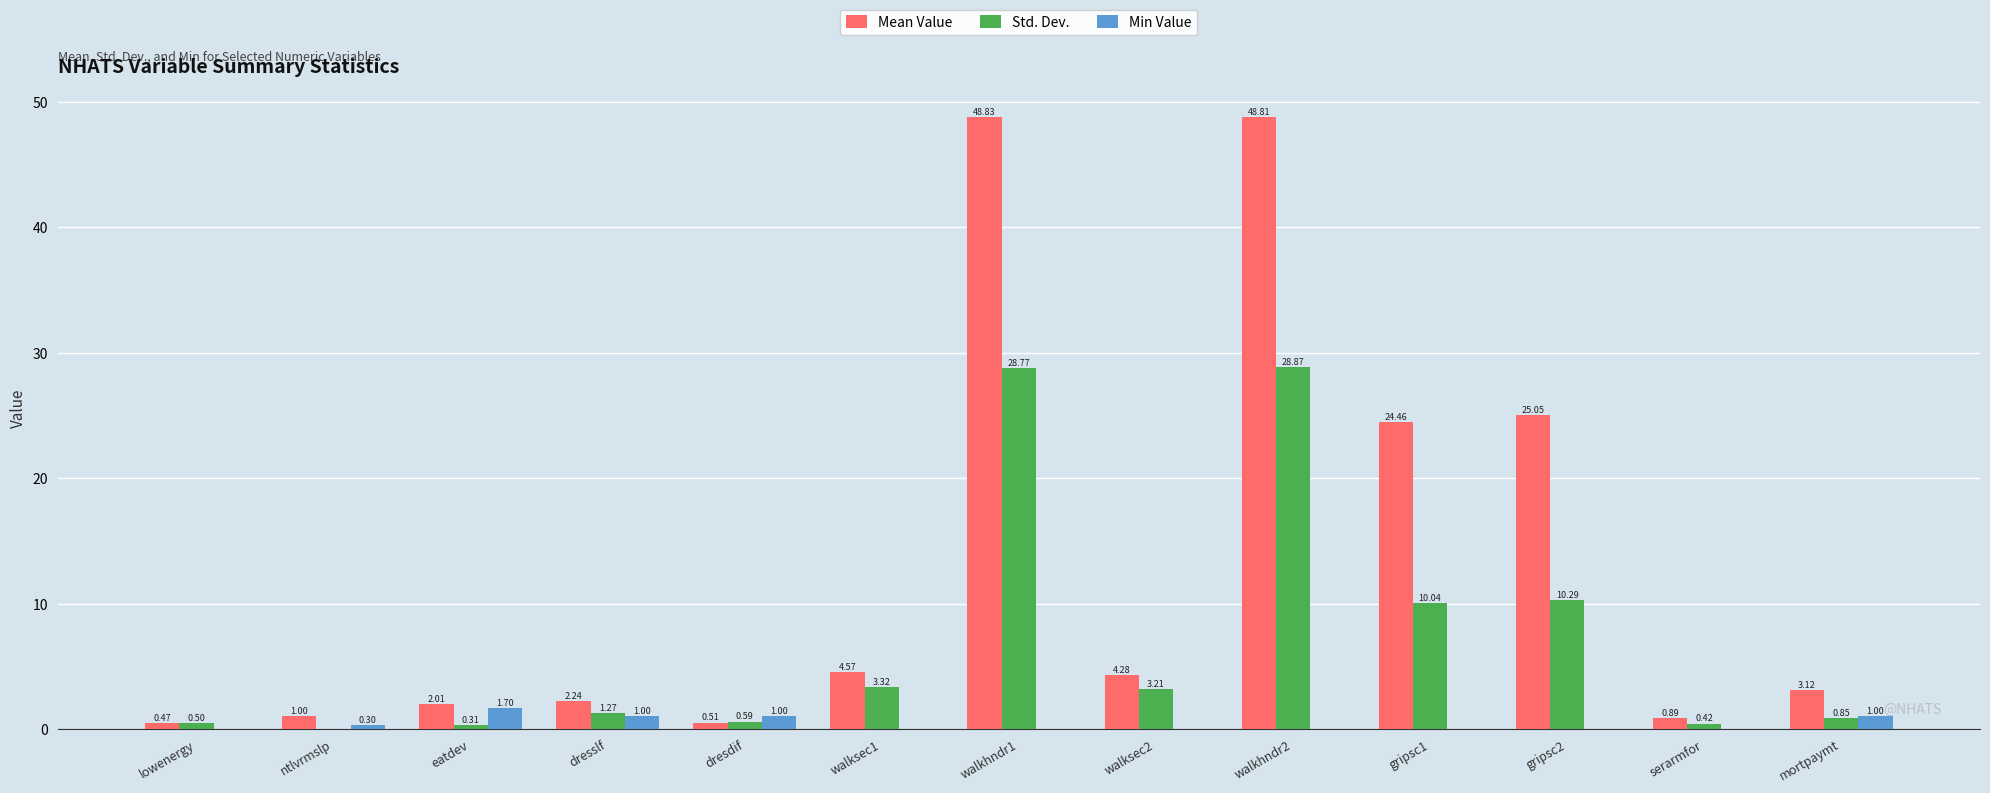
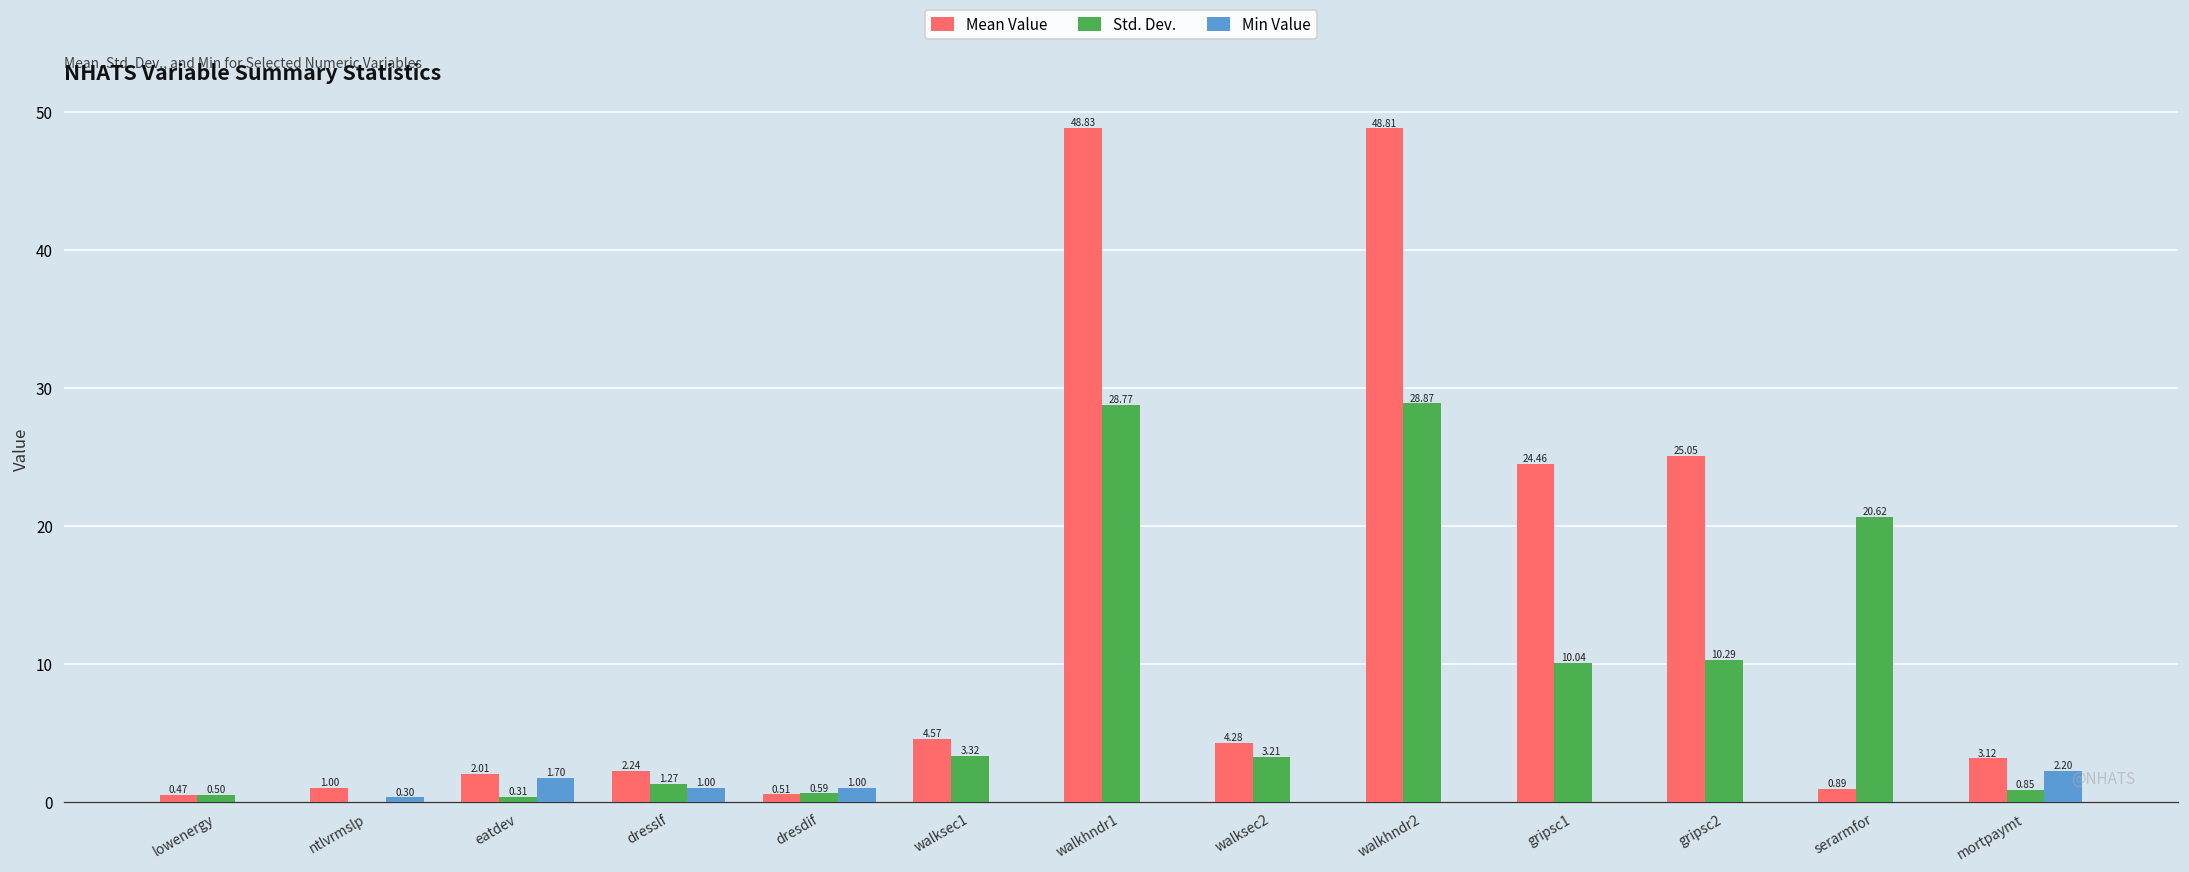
  {
    "Mean Value": {
      "lowenergy": 0.47,
      "ntlvrmslp": 1.00,
      "eatdev": 2.01,
      "dresslf": 2.24,
      "dresdif": 0.51,
      "walksec1": 4.57,
      "walkhndr1": 48.83,
      "walksec2": 4.28,
      "walkhndr2": 48.81,
      "gripsc1": 24.46,
      "gripsc2": 25.05,
      "serarmfor": 0.89,
      "mortpaymt": 3.12
    },
    "Std. Dev.": {
      "lowenergy": 0.50,
      "eatdev": 0.31,
      "dresslf": 1.27,
      "dresdif": 0.59,
      "walksec1": 3.32,
      "walkhndr1": 28.77,
      "walksec2": 3.21,
      "walkhndr2": 28.87,
      "gripsc1": 10.04,
      "gripsc2": 10.29,
-     "serarmfor": 0.42,
+     "serarmfor": 20.62,
      "mortpaymt": 0.85
    },
    "Min Value": {
      "ntlvrmslp": 0.30,
      "eatdev": 1.70,
      "dresslf": 1.00,
      "dresdif": 1.00,
-     "mortpaymt": 1.00
+     "mortpaymt": 2.20
    }
  }
